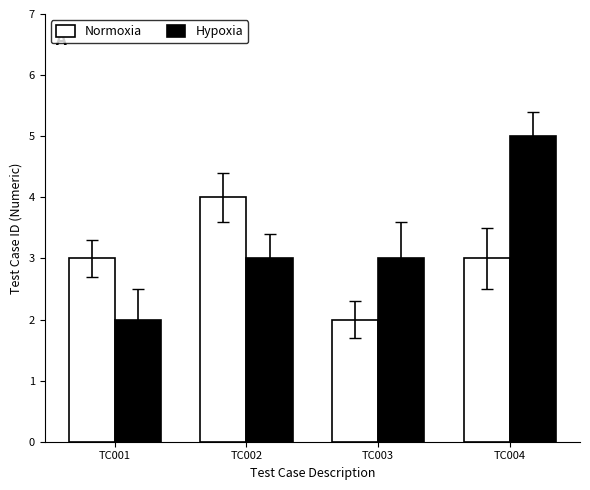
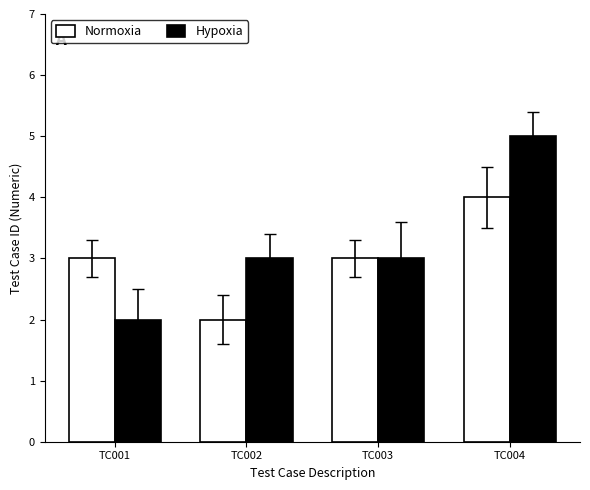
  {
    "Normoxia": {
      "TC001": 3,
-     "TC002": 4,
-     "TC003": 2,
-     "TC004": 3
+     "TC002": 2,
+     "TC003": 3,
+     "TC004": 4
    }
  }
